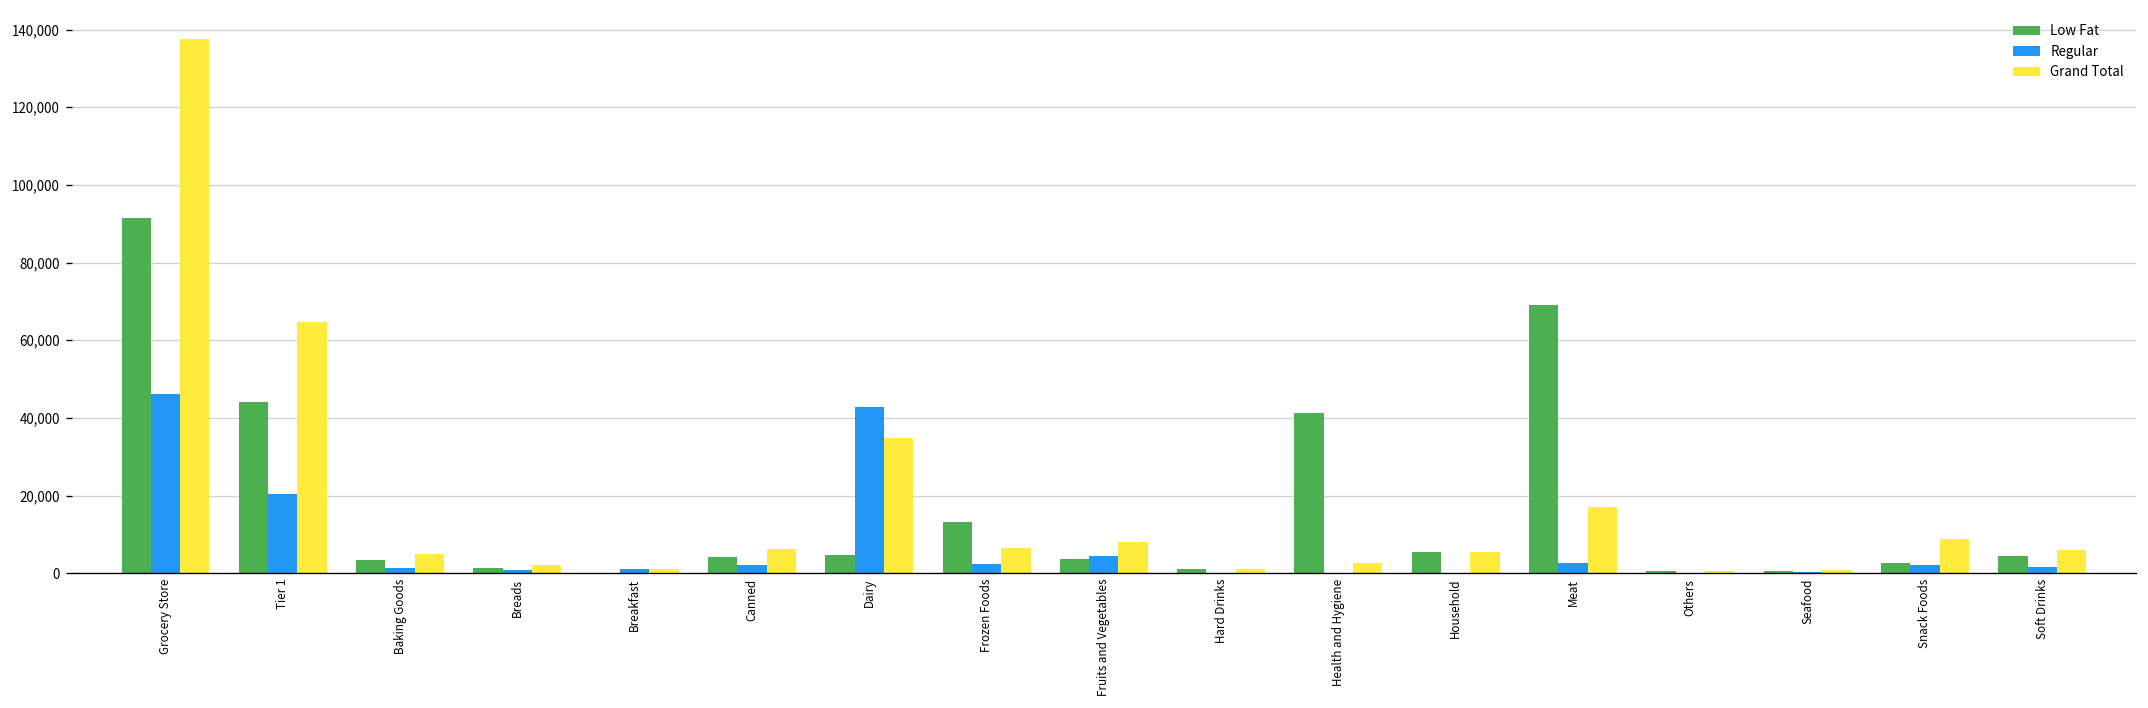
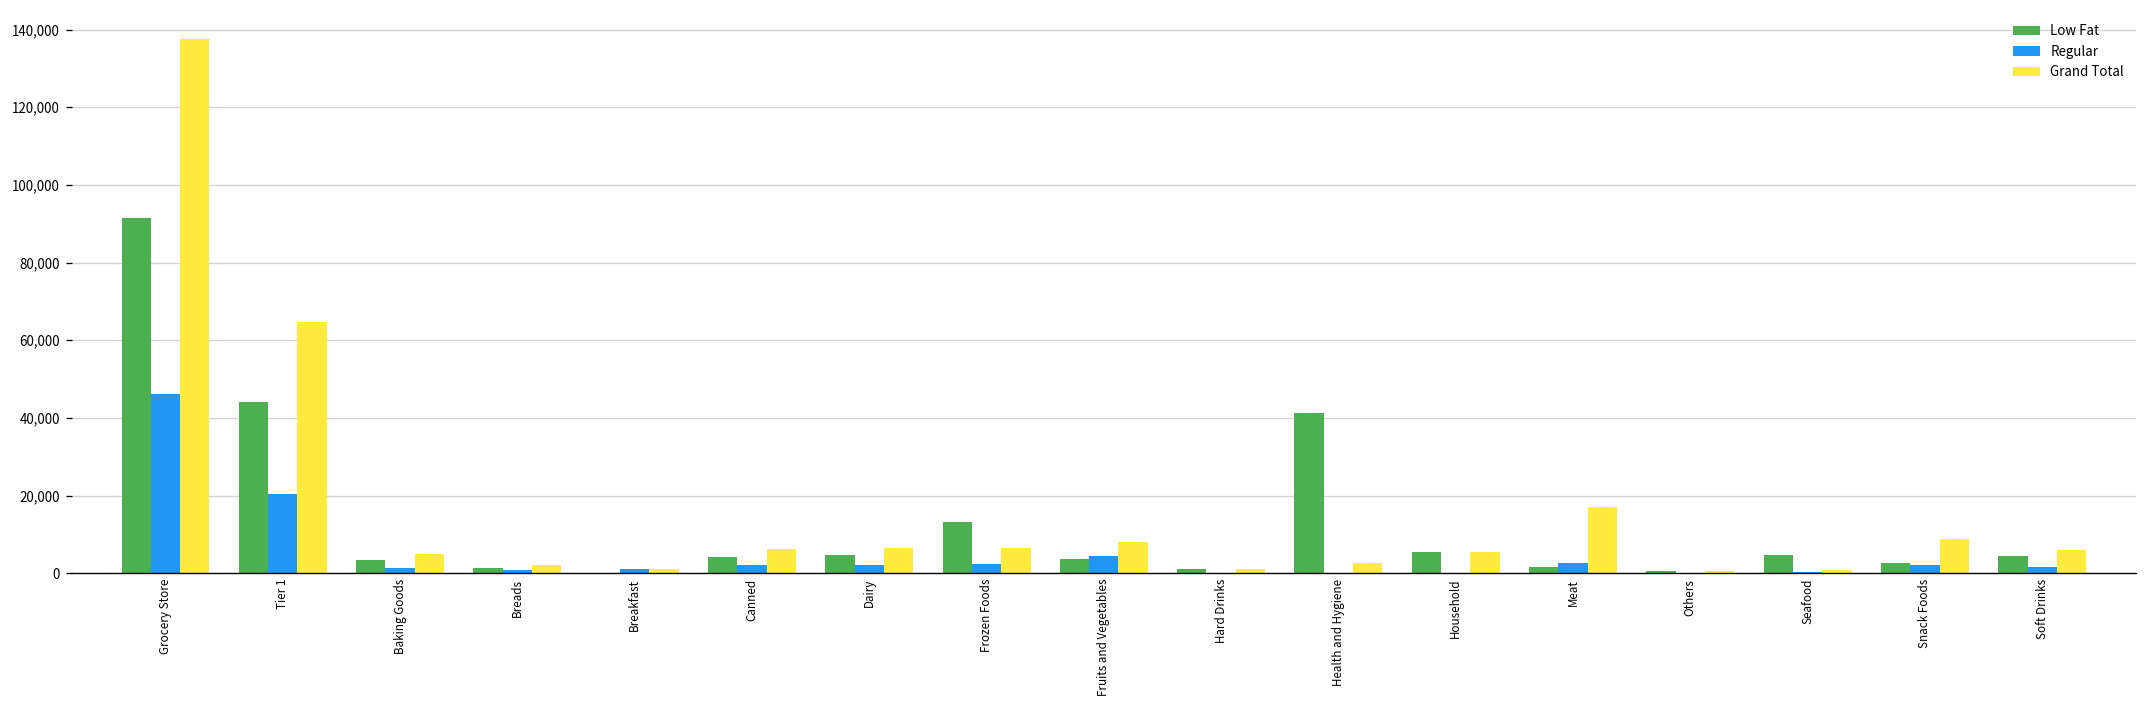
  {
    "Low Fat": {
      "Grocery Store": "91,000",
      "Tier 1": "44,000",
      "Baking Goods": "3,000",
      "Breads": "1,000",
      "Breakfast": "0",
      "Canned": "4,000",
      "Dairy": "5,000",
      "Frozen Foods": "13,000",
      "Fruits and Vegetables": "4,000",
      "Hard Drinks": "1,000",
      "Health and Hygiene": "41,000",
      "Household": "5,000",
-     "Meat": "69,000",
-     "Seafood": "1,000",
+     "Meat": "2,000",
+     "Seafood": "5,000",
      "Snack Foods": "3,000",
      "Soft Drinks": "4,000"
    },
    "Regular": {
      "Grocery Store": "46,000",
      "Tier 1": "20,000",
      "Baking Goods": "1,000",
      "Breads": "1,000",
      "Breakfast": "1,000",
      "Canned": "2,000",
-     "Dairy": "43,000",
+     "Dairy": "2,000",
      "Frozen Foods": "2,000",
      "Fruits and Vegetables": "4,000",
      "Hard Drinks": "0",
      "Health and Hygiene": "0",
      "Household": "0",
      "Meat": "3,000",
      "Others": "0",
      "Snack Foods": "2,000",
      "Soft Drinks": "1,000"
    },
    "Grand Total": {
      "Grocery Store": "138,000",
      "Tier 1": "65,000",
      "Baking Goods": "5,000",
      "Breads": "2,000",
      "Breakfast": "1,000",
      "Canned": "6,000",
-     "Dairy": "35,000",
+     "Dairy": "7,000",
      "Frozen Foods": "6,000",
      "Fruits and Vegetables": "8,000",
      "Hard Drinks": "1,000",
      "Health and Hygiene": "3,000",
      "Household": "5,000",
      "Meat": "17,000",
      "Seafood": "1,000",
      "Snack Foods": "9,000",
      "Soft Drinks": "6,000"
    }
  }
